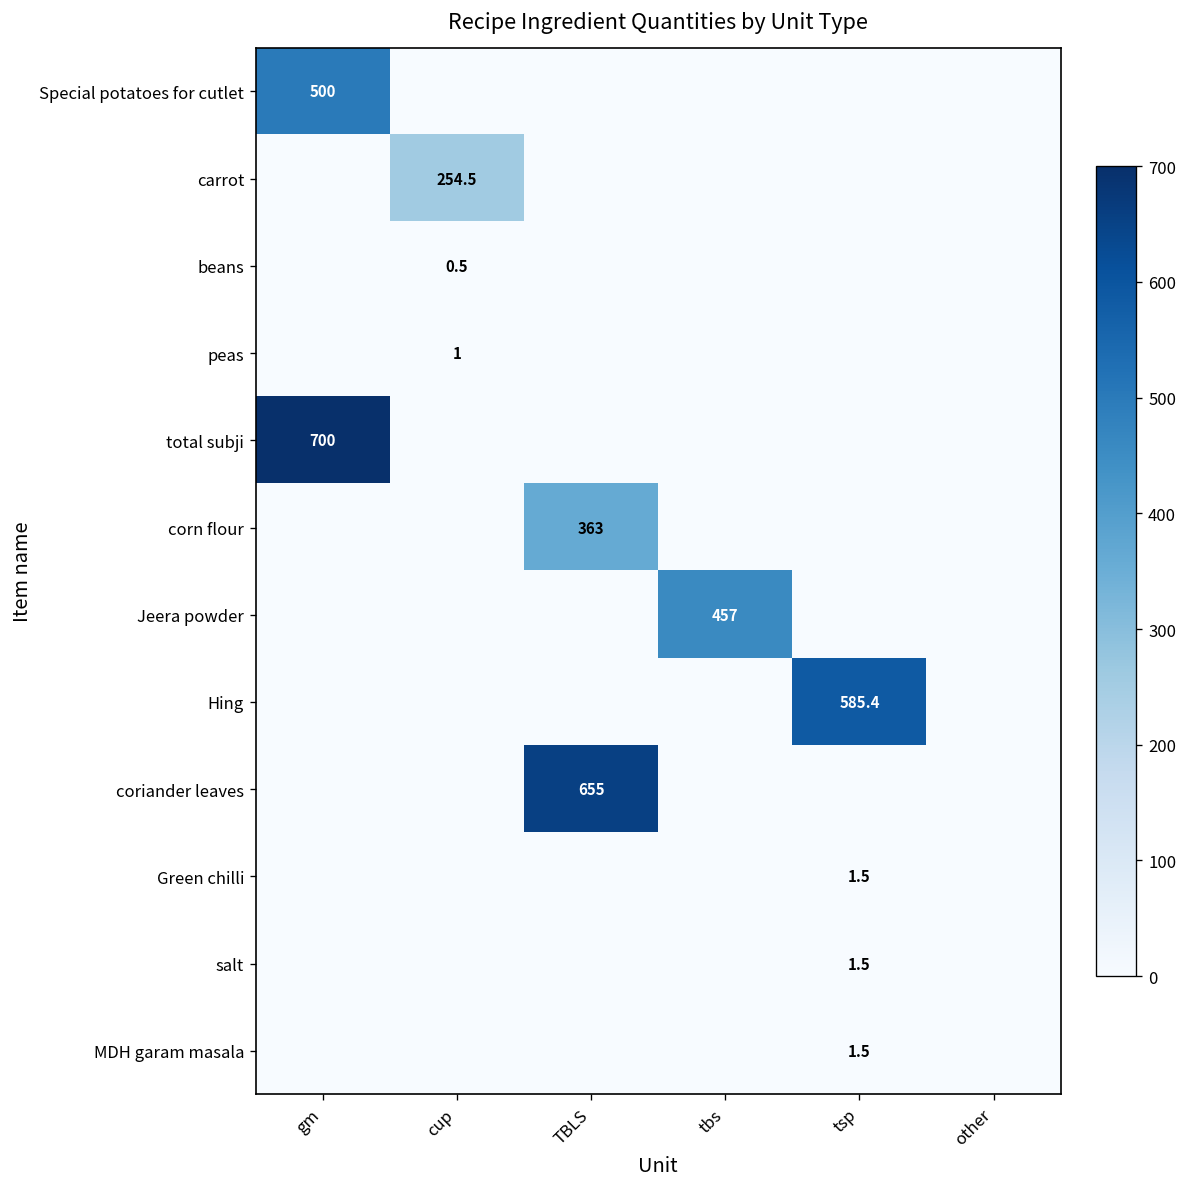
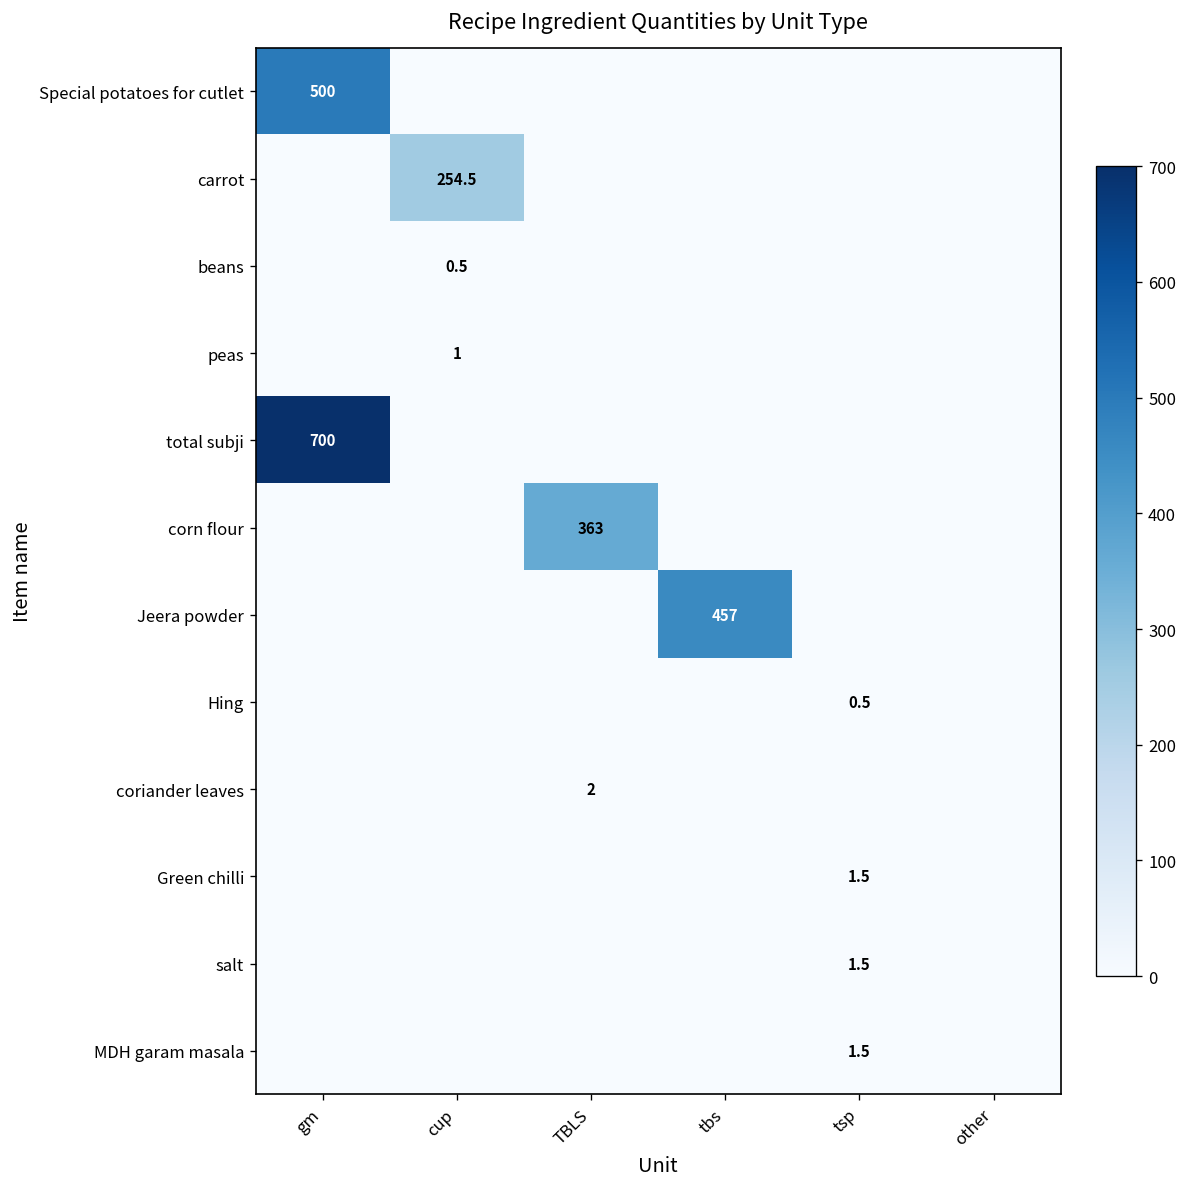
  {
    "Special potatoes for cutlet": {
      "gm": 500
    },
    "carrot": {
      "cup": 254.5
    },
    "beans": {
      "cup": 0.5
    },
    "peas": {
      "cup": 1
    },
    "total subji": {
      "gm": 700
    },
    "corn flour": {
      "TBLS": 363
    },
    "Jeera powder": {
      "tbs": 457
    },
    "Hing": {
-     "tsp": 585.4
+     "tsp": 0.5
    },
    "coriander leaves": {
-     "TBLS": 655
+     "TBLS": 2
    },
    "Green chilli": {
      "tsp": 1.5
    },
    "salt": {
      "tsp": 1.5
    },
    "MDH garam masala": {
      "tsp": 1.5
    }
  }
